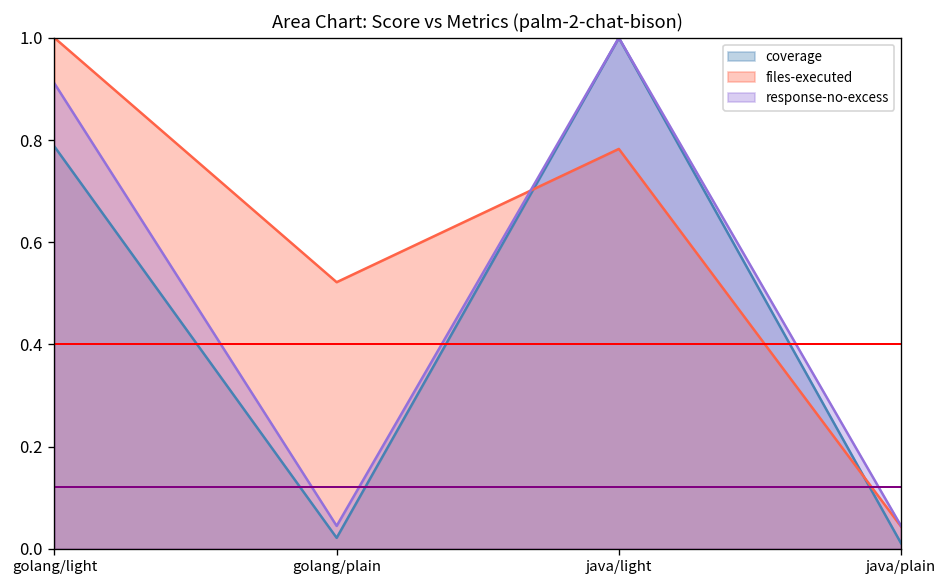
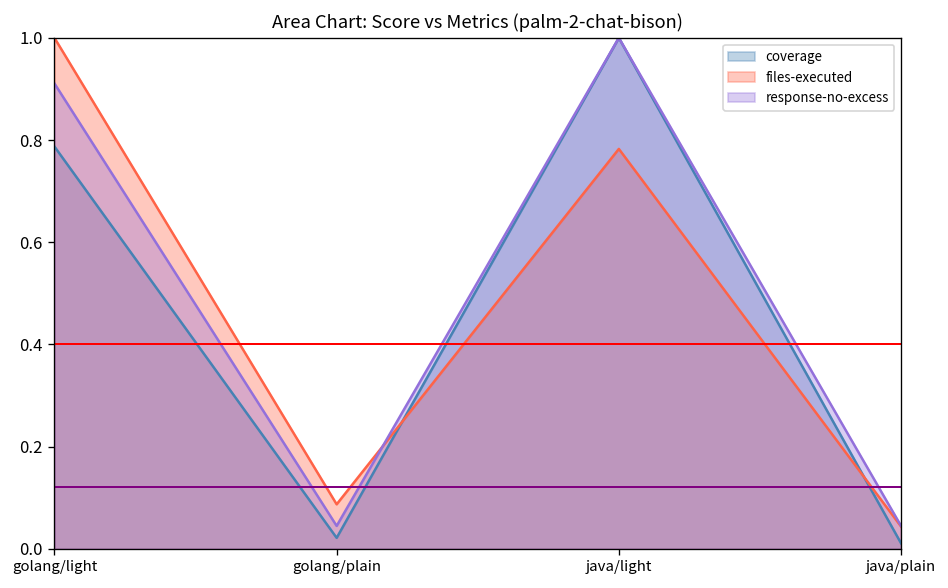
  {
    "files-executed": {
      "golang/light": 1.00,
-     "golang/plain": 0.52,
+     "golang/plain": 0.09,
      "java/light": 0.78
    }
  }
